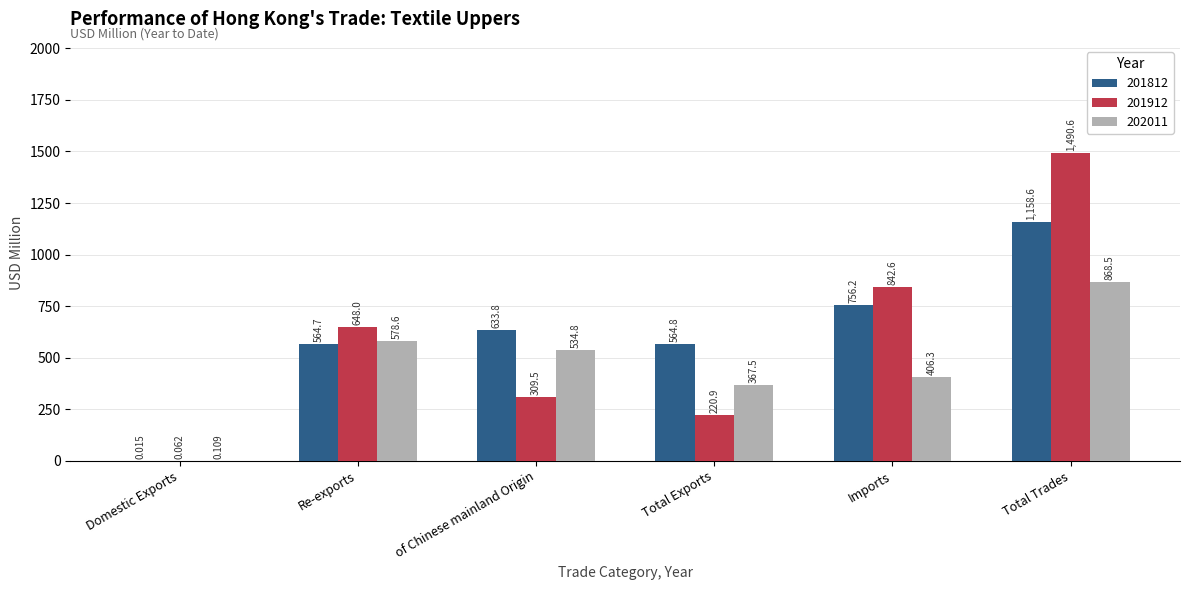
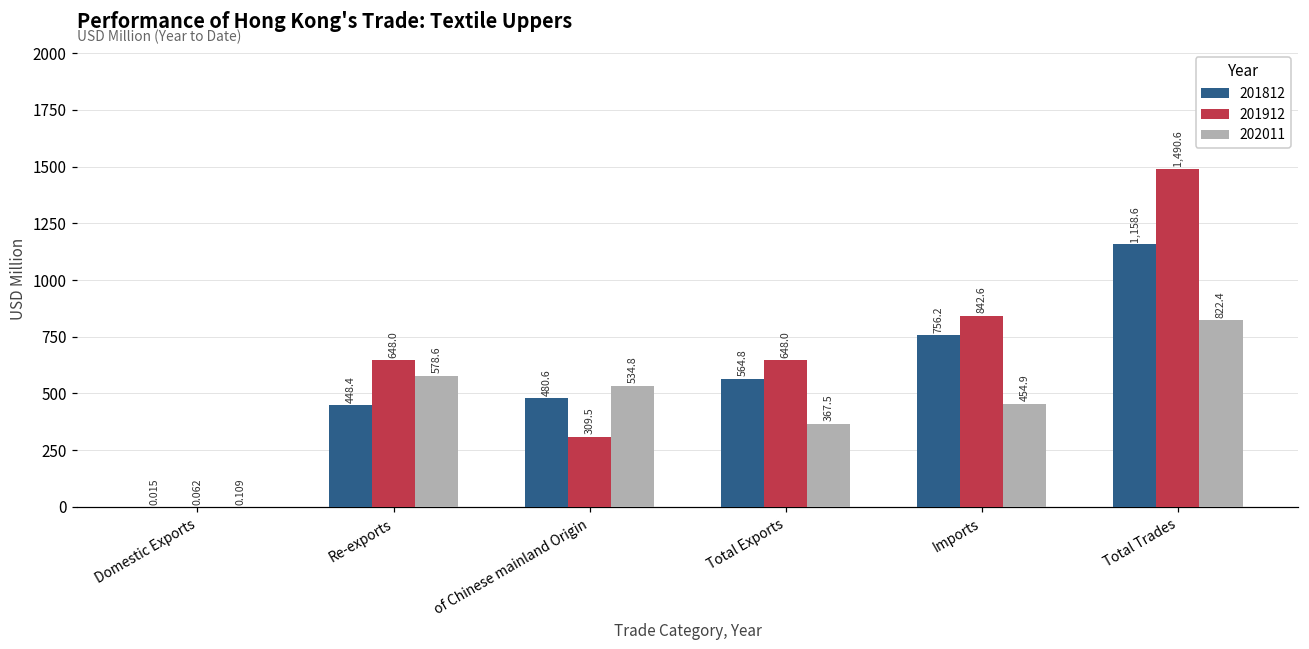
  {
    "201812": {
      "Domestic Exports": "0.015",
-     "Re-exports": "564.7",
-     "of Chinese mainland Origin": "633.8",
+     "Re-exports": "448.4",
+     "of Chinese mainland Origin": "480.6",
      "Total Exports": "564.8",
      "Imports": "756.2",
      "Total Trades": "1,158.6"
    },
    "201912": {
      "Domestic Exports": "0.062",
      "Re-exports": "648.0",
      "of Chinese mainland Origin": "309.5",
-     "Total Exports": "220.9",
+     "Total Exports": "648.0",
      "Imports": "842.6",
      "Total Trades": "1,490.6"
    },
    "202011": {
      "Domestic Exports": "0.109",
      "Re-exports": "578.6",
      "of Chinese mainland Origin": "534.8",
      "Total Exports": "367.5",
-     "Imports": "406.3",
-     "Total Trades": "868.5"
+     "Imports": "454.9",
+     "Total Trades": "822.4"
    }
  }
